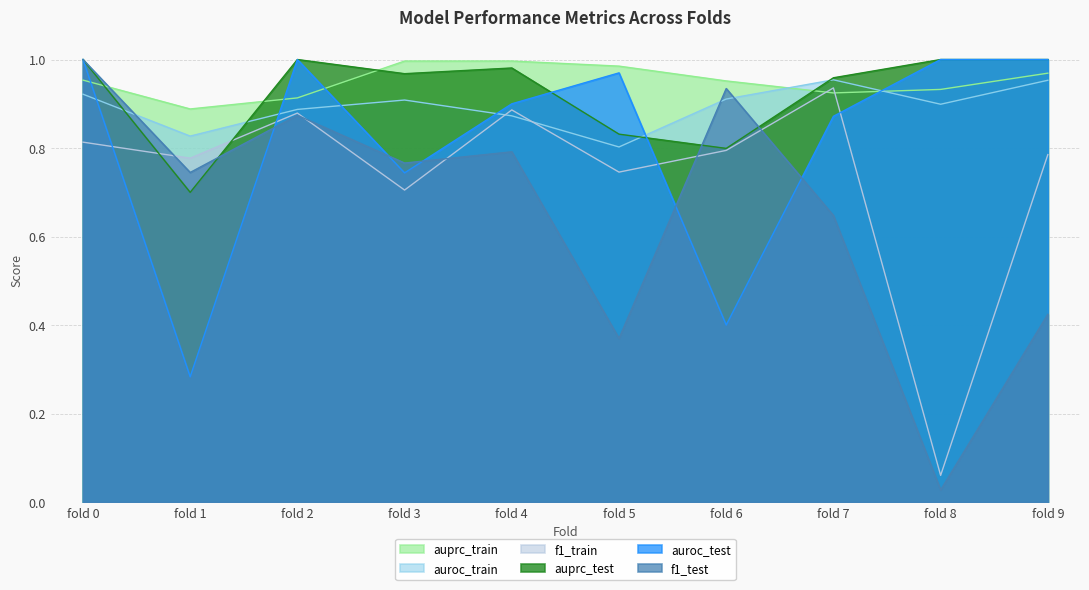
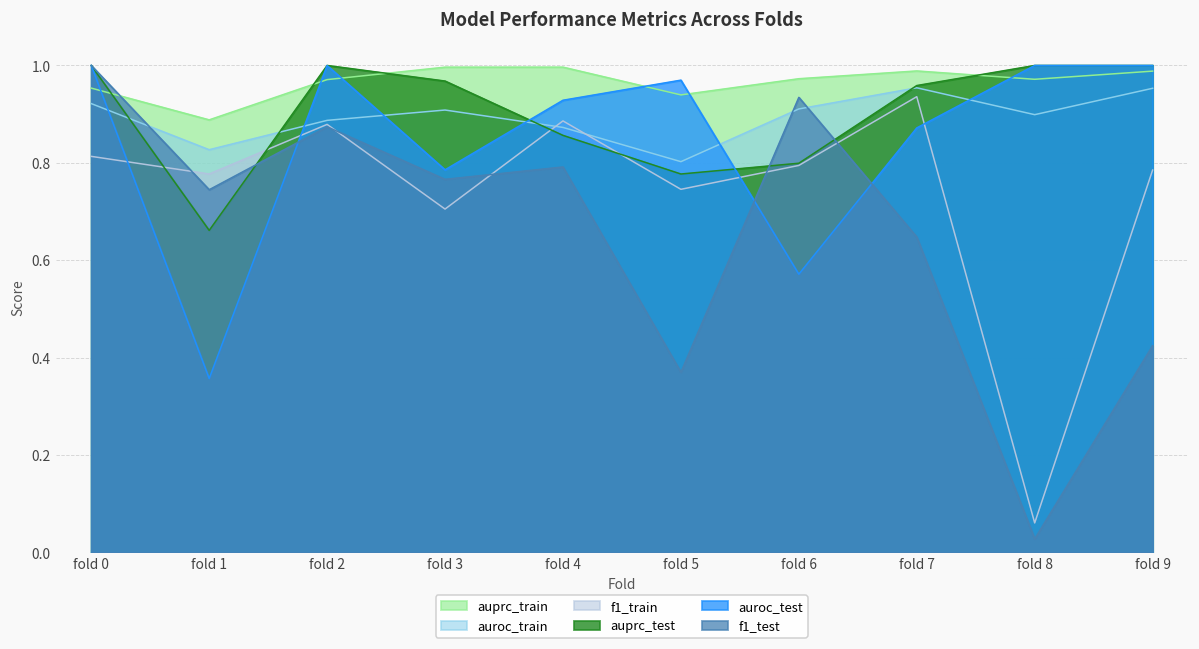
  {
    "auprc_train": {
      "fold 0": 0.95,
      "fold 1": 0.89,
-     "fold 2": 0.91,
+     "fold 2": 0.97,
      "fold 3": 1.00,
      "fold 4": 1.00,
-     "fold 5": 0.99,
-     "fold 6": 0.95,
-     "fold 7": 0.92,
-     "fold 8": 0.93,
-     "fold 9": 0.97
+     "fold 5": 0.94,
+     "fold 6": 0.97,
+     "fold 7": 0.99,
+     "fold 8": 0.97,
+     "fold 9": 0.99
    },
    "auprc_test": {
-     "fold 1": 0.70,
+     "fold 1": 0.66,
      "fold 3": 0.97,
-     "fold 4": 0.98,
-     "fold 5": 0.83
+     "fold 4": 0.86,
+     "fold 5": 0.78
    },
    "auroc_test": {
-     "fold 1": 0.28,
-     "fold 3": 0.74,
-     "fold 4": 0.90,
+     "fold 1": 0.36,
+     "fold 3": 0.79,
+     "fold 4": 0.93,
      "fold 5": 0.97,
-     "fold 6": 0.40,
+     "fold 6": 0.57,
      "fold 7": 0.87
    },
    "f1_test": {
      "fold 1": 0.74,
      "fold 3": 0.77,
      "fold 4": 0.79,
      "fold 5": 0.37,
      "fold 6": 0.93,
      "fold 7": 0.65,
      "fold 8": 0.03,
      "fold 9": 0.42
    }
  }
